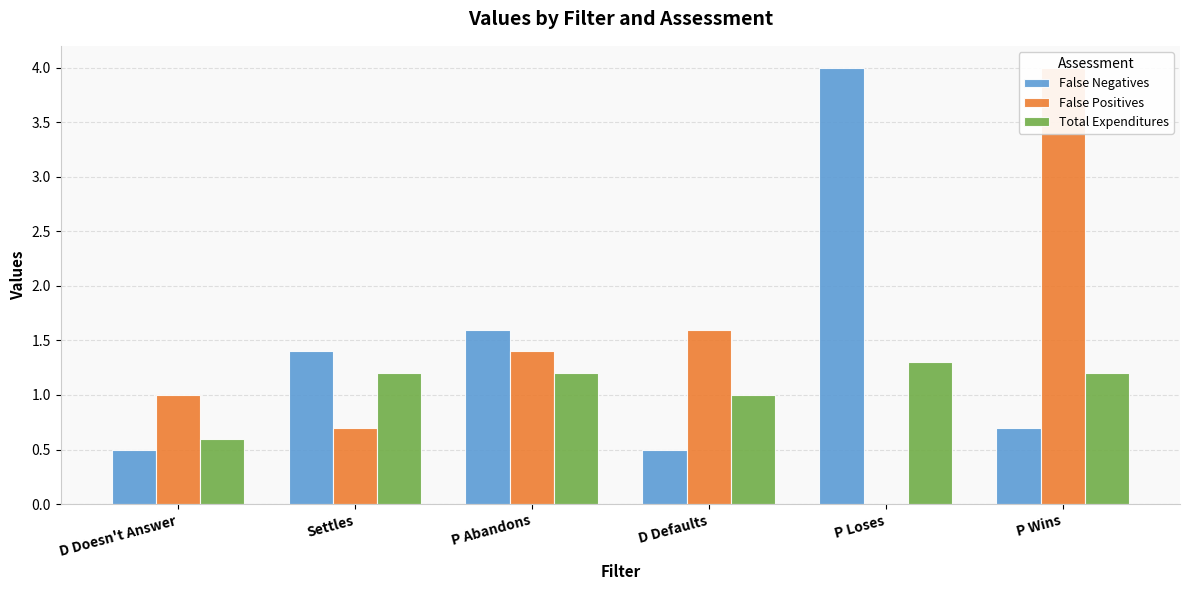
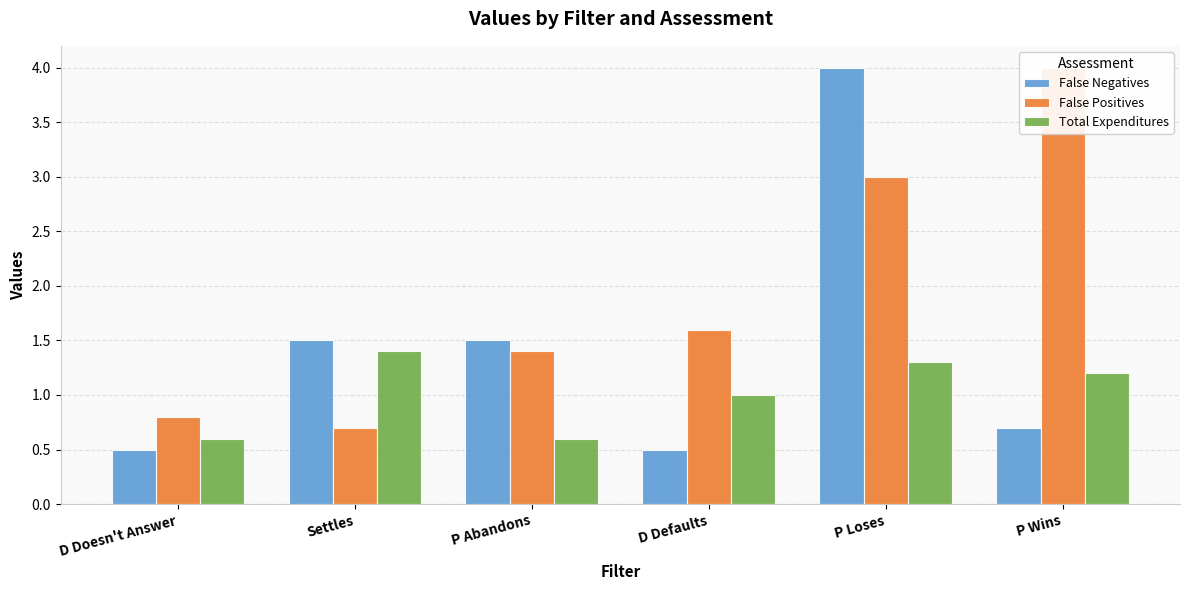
  {
    "False Negatives": {
      "D Doesn't Answer": 0.5,
-     "Settles": 1.4,
-     "P Abandons": 1.6,
+     "Settles": 1.5,
+     "P Abandons": 1.5,
      "D Defaults": 0.5,
      "P Loses": 4.0,
      "P Wins": 0.7
    },
    "False Positives": {
-     "D Doesn't Answer": 1.0,
+     "D Doesn't Answer": 0.8,
      "Settles": 0.7,
      "P Abandons": 1.4,
      "D Defaults": 1.6,
-     "P Loses": 0
+     "P Loses": 3
    },
    "Total Expenditures": {
      "D Doesn't Answer": 0.6,
-     "Settles": 1.2,
-     "P Abandons": 1.2,
+     "Settles": 1.4,
+     "P Abandons": 0.6,
      "D Defaults": 1.0,
      "P Loses": 1.3,
      "P Wins": 1.2
    }
  }
